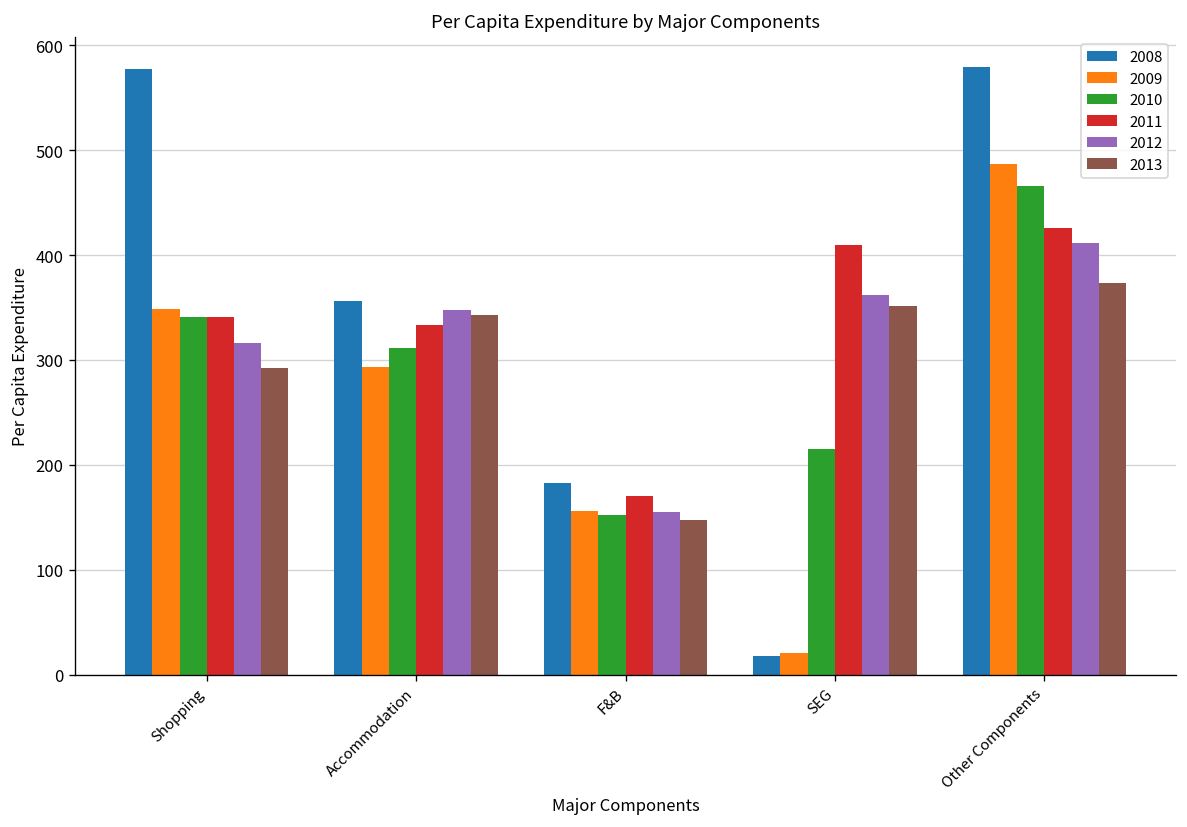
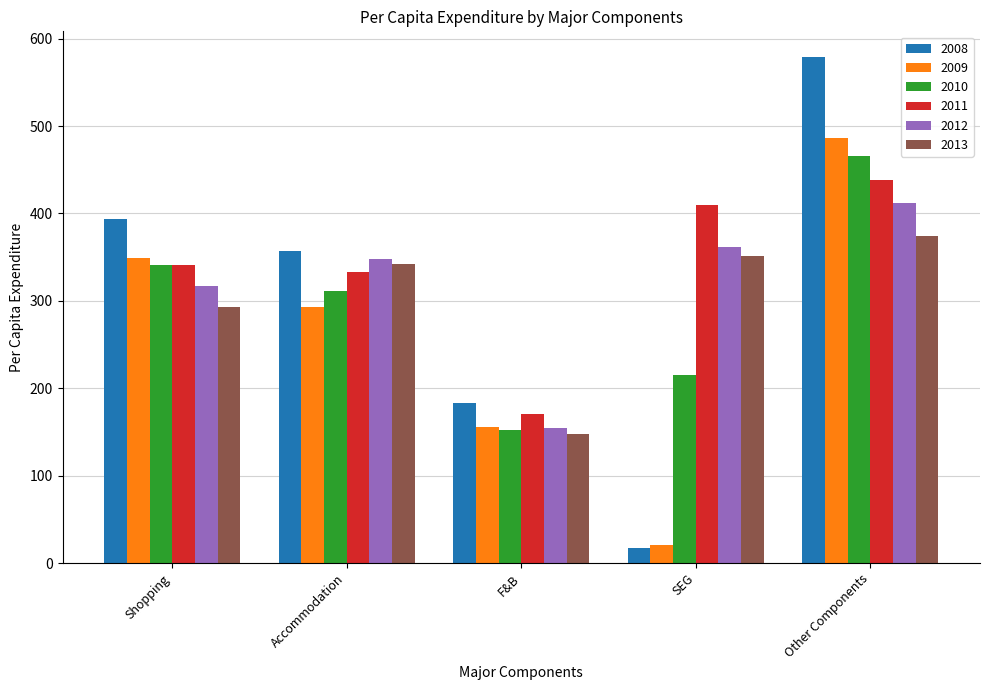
  {
    "2008": {
-     "Shopping": 580,
+     "Shopping": 390,
      "Accommodation": 360,
      "F&B": 180,
      "SEG": 20,
      "Other Components": 580
    },
    "2009": {
      "Shopping": 350,
      "Accommodation": 290,
      "F&B": 160,
      "SEG": 20,
      "Other Components": 490
    },
    "2010": {
      "Shopping": 340,
      "Accommodation": 310,
      "F&B": 150,
      "SEG": 220,
      "Other Components": 470
    },
    "2011": {
      "Shopping": 340,
      "Accommodation": 330,
      "F&B": 170,
      "SEG": 410,
-     "Other Components": 430
+     "Other Components": 440
    },
    "2012": {
      "Shopping": 320,
      "Accommodation": 350,
      "F&B": 150,
      "SEG": 360,
      "Other Components": 410
    },
    "2013": {
      "Shopping": 290,
      "Accommodation": 340,
      "F&B": 150,
      "SEG": 350,
      "Other Components": 370
    }
  }
